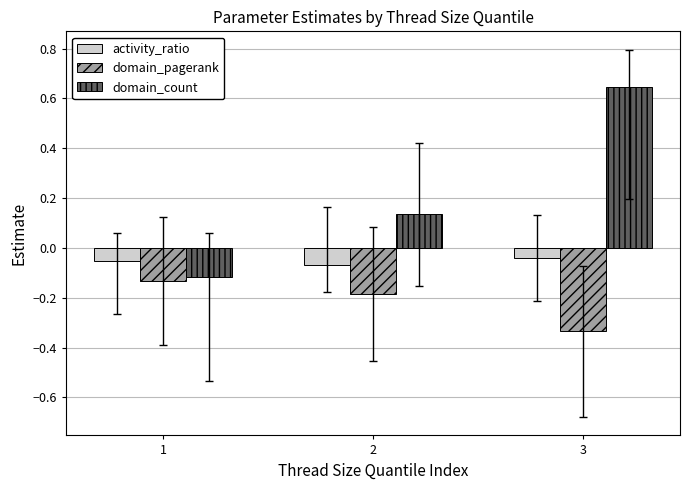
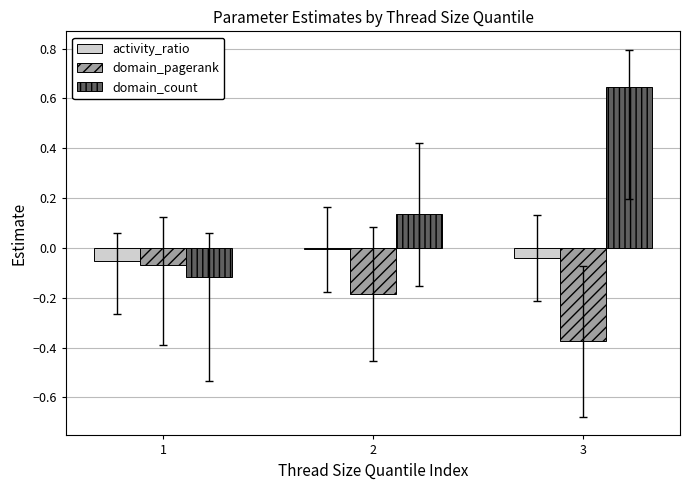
  {
    "activity_ratio": {
      "1": -0.05,
-     "2": -0.07,
+     "2": -0.01,
      "3": -0.04
    },
    "domain_pagerank": {
-     "1": -0.13,
+     "1": -0.07,
      "2": -0.19,
-     "3": -0.33
+     "3": -0.37
    },
    "domain_count": {
      "1": -0.12,
      "2": 0.13,
      "3": 0.65
    }
  }
